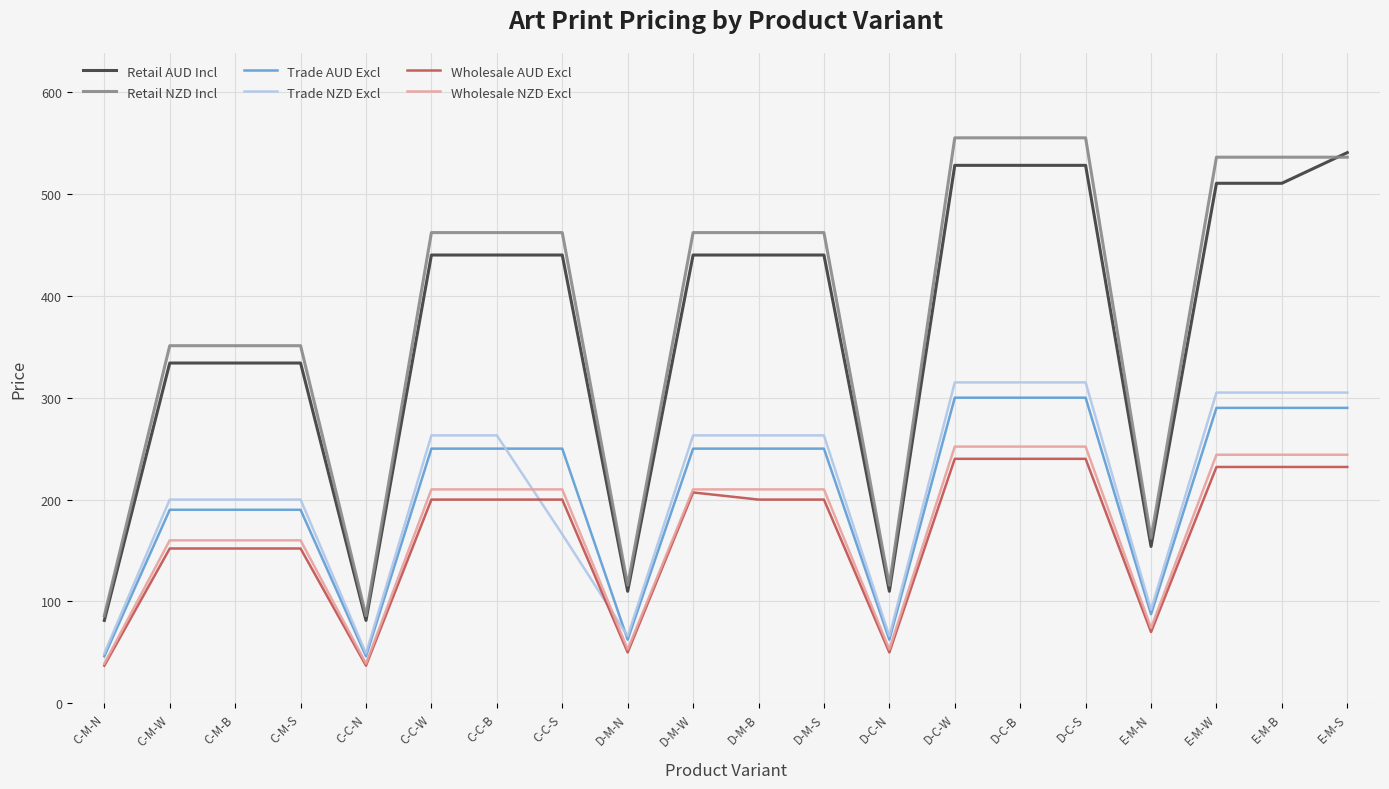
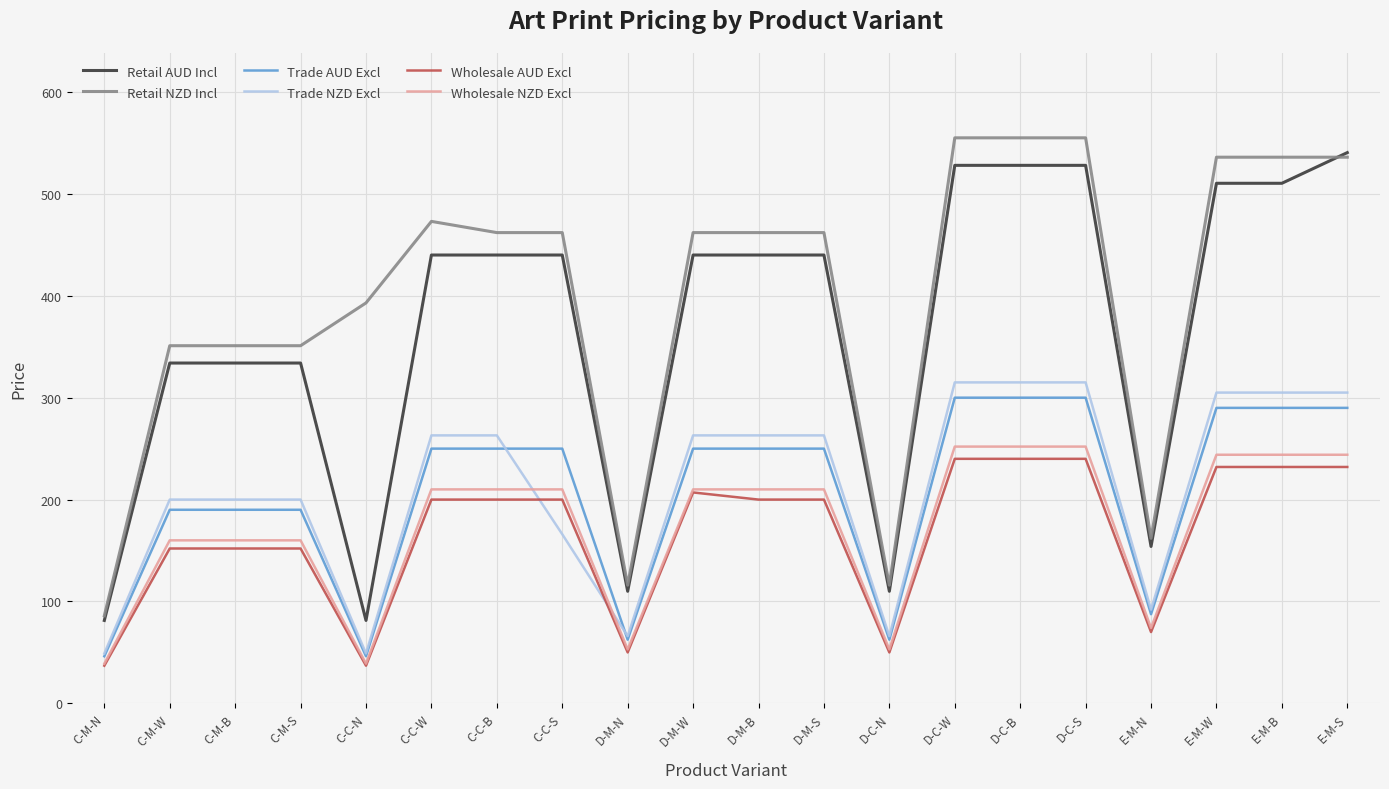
  {
    "Retail AUD Incl": {
      "C-M-N": 81,
      "C-M-W": 334,
      "C-M-B": 334,
      "C-M-S": 334,
      "C-C-N": 81,
      "C-C-W": 440,
      "C-C-B": 440,
      "C-C-S": 440,
      "D-M-N": 110,
      "D-M-W": 440,
      "D-M-B": 440,
      "D-M-S": 440,
      "D-C-N": 110,
      "D-C-W": 528,
      "D-C-B": 528,
      "D-C-S": 528,
      "E-M-N": 154,
      "E-M-W": 510,
      "E-M-B": 510,
      "E-M-S": 541
    },
    "Retail NZD Incl": {
      "C-M-N": 86,
      "C-M-W": 351,
      "C-M-B": 351,
      "C-M-S": 351,
-     "C-C-N": 86,
-     "C-C-W": 462,
+     "C-C-N": 393,
+     "C-C-W": 473,
      "C-C-B": 462,
      "C-C-S": 462,
      "D-M-N": 116,
      "D-M-W": 462,
      "D-M-B": 462,
      "D-M-S": 462,
      "D-C-N": 116,
      "D-C-W": 555,
      "D-C-B": 555,
      "D-C-S": 555,
      "E-M-N": 162,
      "E-M-W": 536,
      "E-M-B": 536,
      "E-M-S": 536
    },
    "Trade AUD Excl": {
      "C-M-N": 46,
      "C-M-W": 190,
      "C-M-B": 190,
      "C-M-S": 190,
      "C-C-N": 46,
      "C-C-W": 250,
      "C-C-B": 250,
      "C-C-S": 250,
      "D-M-N": 63,
      "D-M-W": 250,
      "D-M-B": 250,
      "D-M-S": 250,
      "D-C-N": 63,
      "D-C-W": 300,
      "D-C-B": 300,
      "D-C-S": 300,
      "E-M-N": 88,
      "E-M-W": 290,
      "E-M-B": 290,
      "E-M-S": 290
    },
    "Trade NZD Excl": {
      "C-M-N": 49,
      "C-M-W": 200,
      "C-M-B": 200,
      "C-M-S": 200,
      "C-C-N": 49,
      "C-C-W": 263,
      "C-C-B": 263,
      "C-C-S": 166,
      "D-M-N": 66,
      "D-M-W": 263,
      "D-M-B": 263,
      "D-M-S": 263,
      "D-C-N": 66,
      "D-C-W": 315,
      "D-C-B": 315,
      "D-C-S": 315,
      "E-M-N": 92,
      "E-M-W": 305,
      "E-M-B": 305,
      "E-M-S": 305
    },
    "Wholesale AUD Excl": {
      "C-M-W": 152,
      "C-M-B": 152,
      "C-M-S": 152,
      "C-C-W": 200,
      "C-C-B": 200,
      "C-C-S": 200,
      "D-M-N": 50,
      "D-M-W": 207,
      "D-M-B": 200,
      "D-M-S": 200,
      "D-C-N": 50,
      "D-C-W": 240,
      "D-C-B": 240,
      "D-C-S": 240,
      "E-M-N": 70,
      "E-M-W": 232,
      "E-M-B": 232,
      "E-M-S": 232
    },
    "Wholesale NZD Excl": {
      "C-M-W": 160,
      "C-M-B": 160,
      "C-M-S": 160,
      "C-C-W": 210,
      "C-C-B": 210,
      "C-C-S": 210,
      "D-M-N": 53,
      "D-M-W": 210,
      "D-M-B": 210,
      "D-M-S": 210,
      "D-C-N": 53,
      "D-C-W": 252,
      "D-C-B": 252,
      "D-C-S": 252,
      "E-M-N": 74,
      "E-M-W": 244,
      "E-M-B": 244,
      "E-M-S": 244
    }
  }
